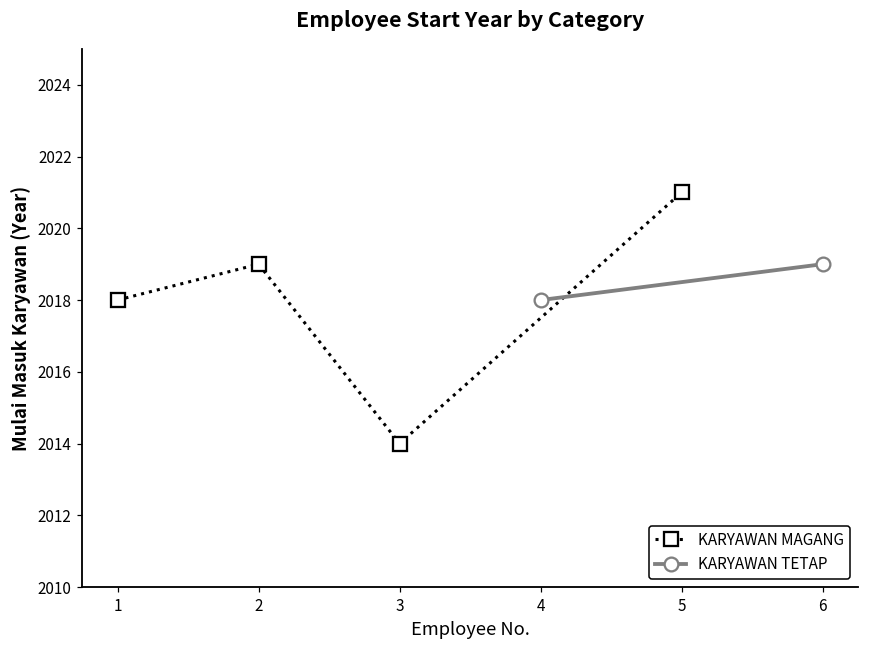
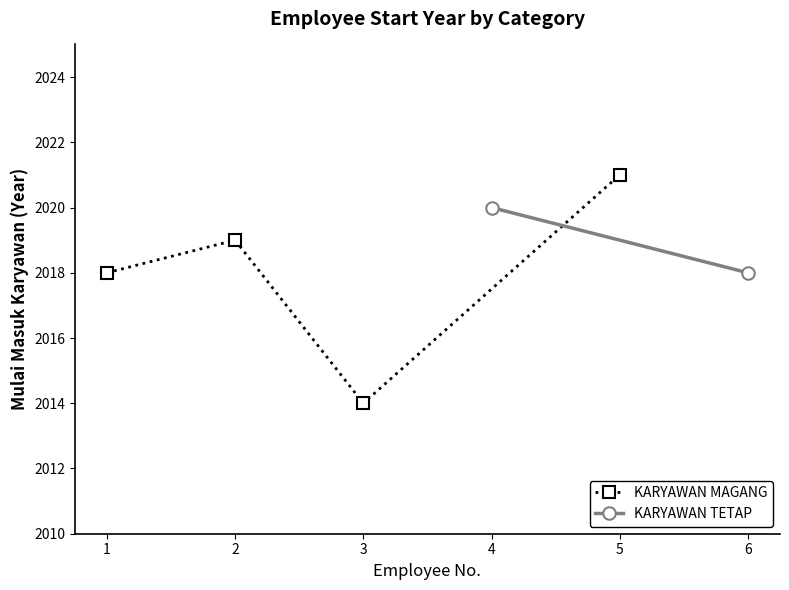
  {
    "KARYAWAN MAGANG": {
      "1": 2018,
      "2": 2019,
      "3": 2014,
      "5": 2021
    },
    "KARYAWAN TETAP": {
-     "4": 2018,
-     "6": 2019
+     "4": 2020,
+     "6": 2018
    }
  }
